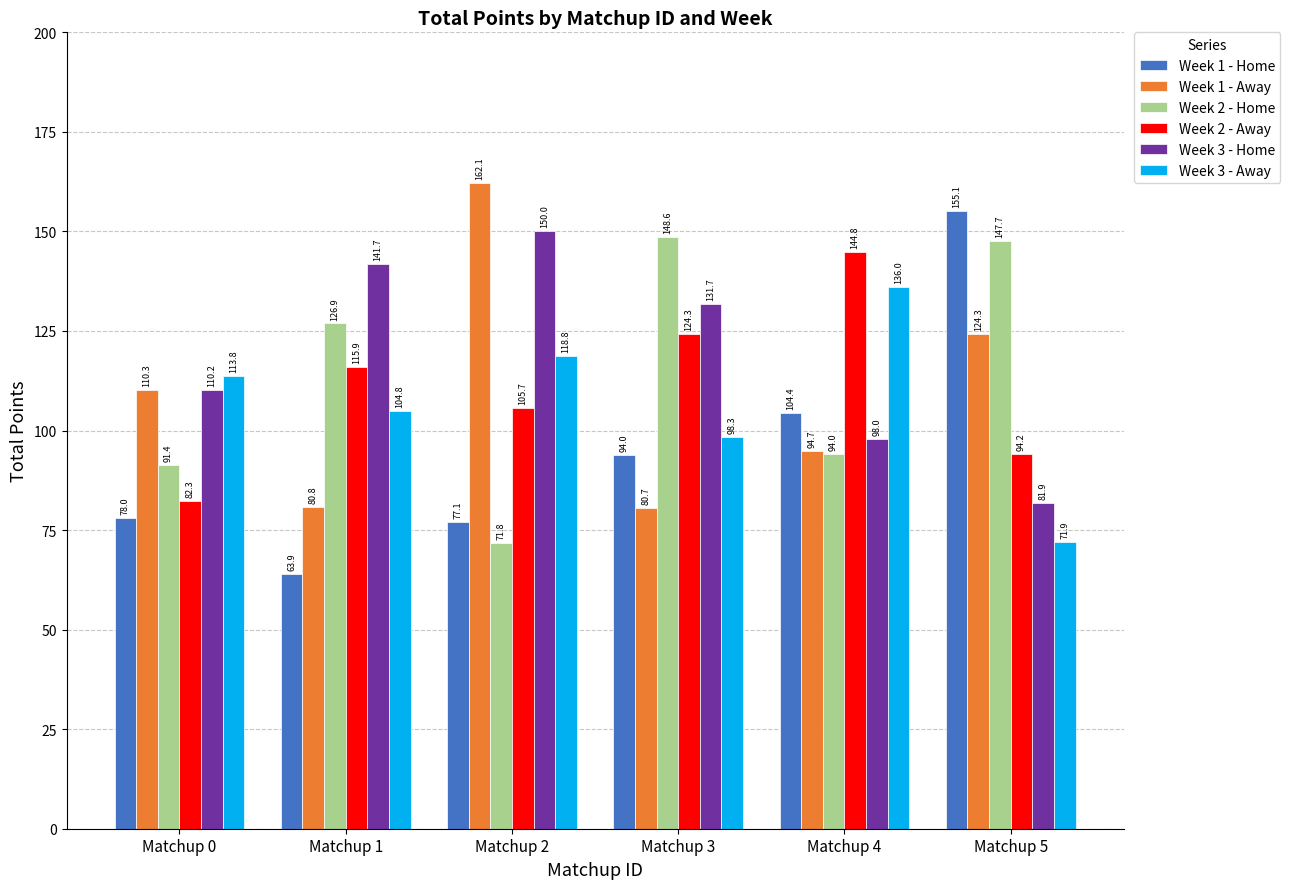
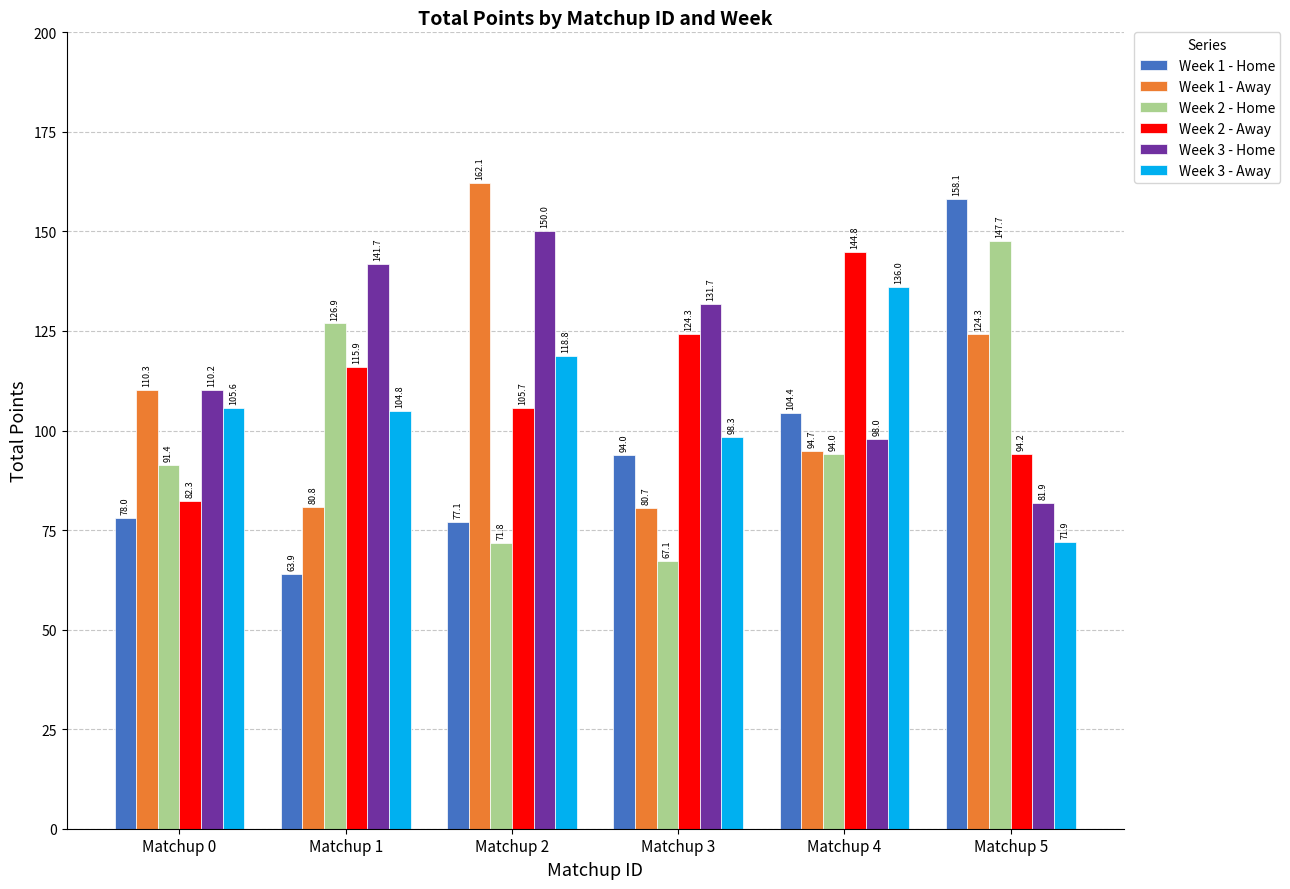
  {
    "Week 1 - Home": {
      "Matchup 0": 78.0,
      "Matchup 1": 63.9,
      "Matchup 2": 77.1,
      "Matchup 3": 94.0,
      "Matchup 4": 104.4,
-     "Matchup 5": 155.1
+     "Matchup 5": 158.1
    },
    "Week 1 - Away": {
      "Matchup 0": 110.3,
      "Matchup 1": 80.8,
      "Matchup 2": 162.1,
      "Matchup 3": 80.7,
      "Matchup 4": 94.7,
      "Matchup 5": 124.3
    },
    "Week 2 - Home": {
      "Matchup 0": 91.4,
      "Matchup 1": 126.9,
      "Matchup 2": 71.8,
-     "Matchup 3": 148.6,
+     "Matchup 3": 67.1,
      "Matchup 4": 94.0,
      "Matchup 5": 147.7
    },
    "Week 2 - Away": {
      "Matchup 0": 82.3,
      "Matchup 1": 115.9,
      "Matchup 2": 105.7,
      "Matchup 3": 124.3,
      "Matchup 4": 144.8,
      "Matchup 5": 94.2
    },
    "Week 3 - Home": {
      "Matchup 0": 110.2,
      "Matchup 1": 141.7,
      "Matchup 2": 150.0,
      "Matchup 3": 131.7,
      "Matchup 4": 98.0,
      "Matchup 5": 81.9
    },
    "Week 3 - Away": {
-     "Matchup 0": 113.8,
+     "Matchup 0": 105.6,
      "Matchup 1": 104.8,
      "Matchup 2": 118.8,
      "Matchup 3": 98.3,
      "Matchup 4": 136.0,
      "Matchup 5": 71.9
    }
  }
